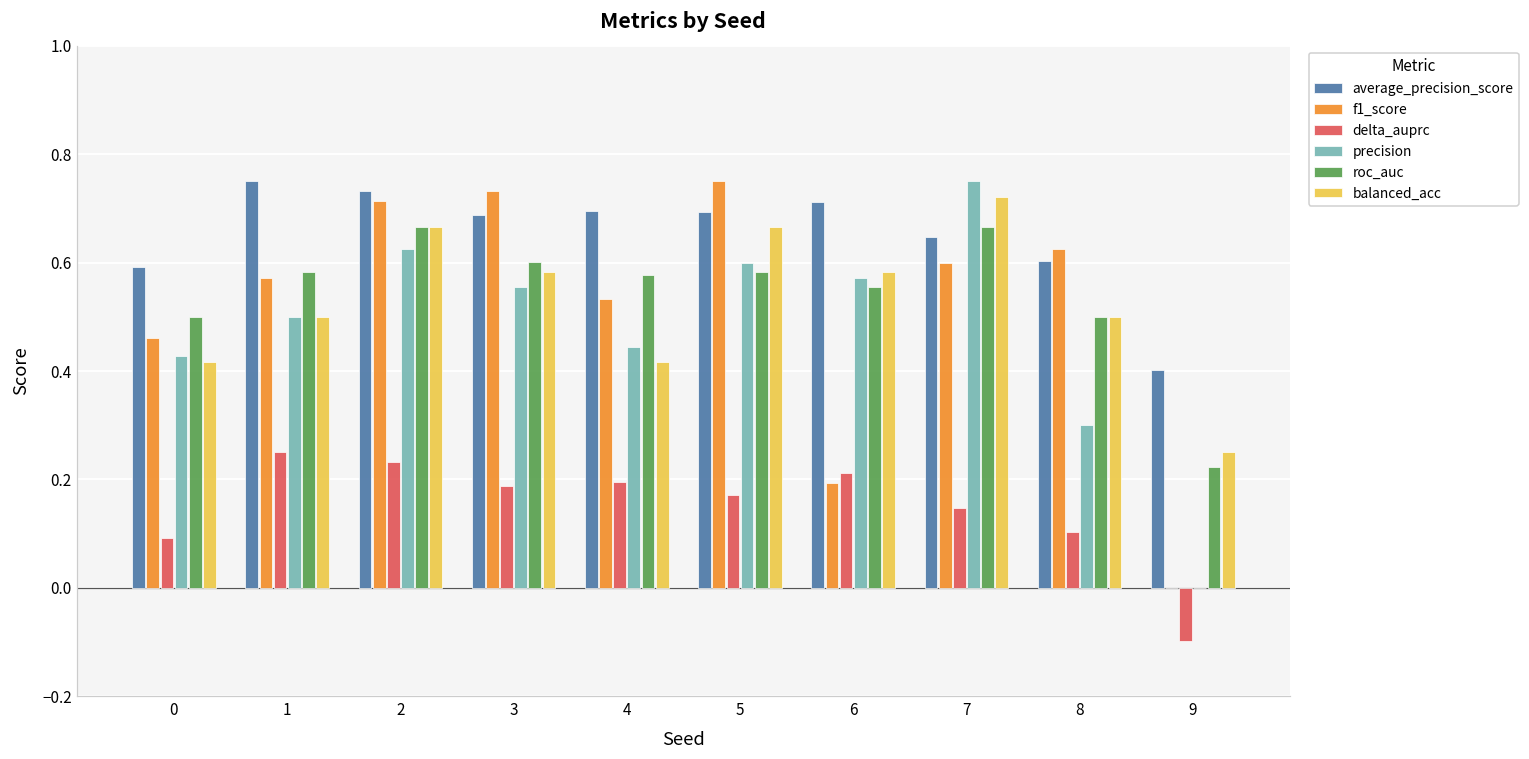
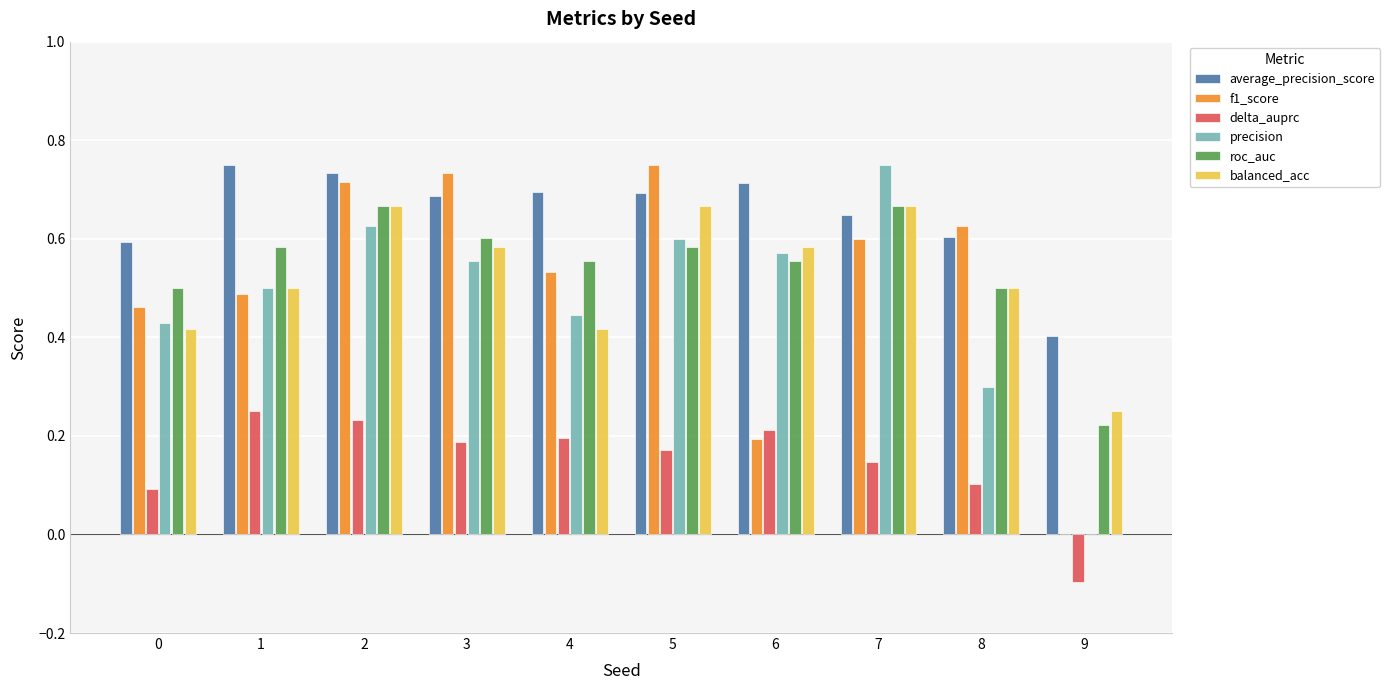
  {
    "average_precision_score": {
      "0": 0.59,
      "1": 0.75,
      "2": 0.73,
      "3": 0.69,
      "4": 0.70,
      "5": 0.69,
      "6": 0.71,
      "7": 0.65,
      "8": 0.60,
      "9": 0.40
    },
    "f1_score": {
      "0": 0.46,
-     "1": 0.57,
+     "1": 0.49,
      "2": 0.71,
      "3": 0.73,
      "4": 0.53,
      "5": 0.75,
      "6": 0.19,
      "7": 0.60,
      "8": 0.63,
      "9": 0.00
    },
    "delta_auprc": {
      "0": 0.09,
      "1": 0.25,
      "2": 0.23,
      "3": 0.19,
      "4": 0.20,
      "5": 0.17,
      "6": 0.21,
      "7": 0.15,
      "8": 0.10,
      "9": -0.10
    },
    "precision": {
      "0": 0.43,
      "1": 0.50,
      "2": 0.63,
      "3": 0.56,
      "4": 0.44,
      "5": 0.60,
      "6": 0.57,
      "7": 0.75,
      "8": 0.30,
      "9": 0.00
    },
    "roc_auc": {
      "0": 0.50,
      "1": 0.58,
      "2": 0.67,
      "3": 0.60,
-     "4": 0.58,
+     "4": 0.56,
      "5": 0.58,
      "6": 0.56,
      "7": 0.67,
      "8": 0.50,
      "9": 0.22
    },
    "balanced_acc": {
      "0": 0.42,
      "1": 0.50,
      "2": 0.67,
      "3": 0.58,
      "4": 0.42,
      "5": 0.67,
      "6": 0.58,
-     "7": 0.72,
+     "7": 0.67,
      "8": 0.50,
      "9": 0.25
    }
  }
